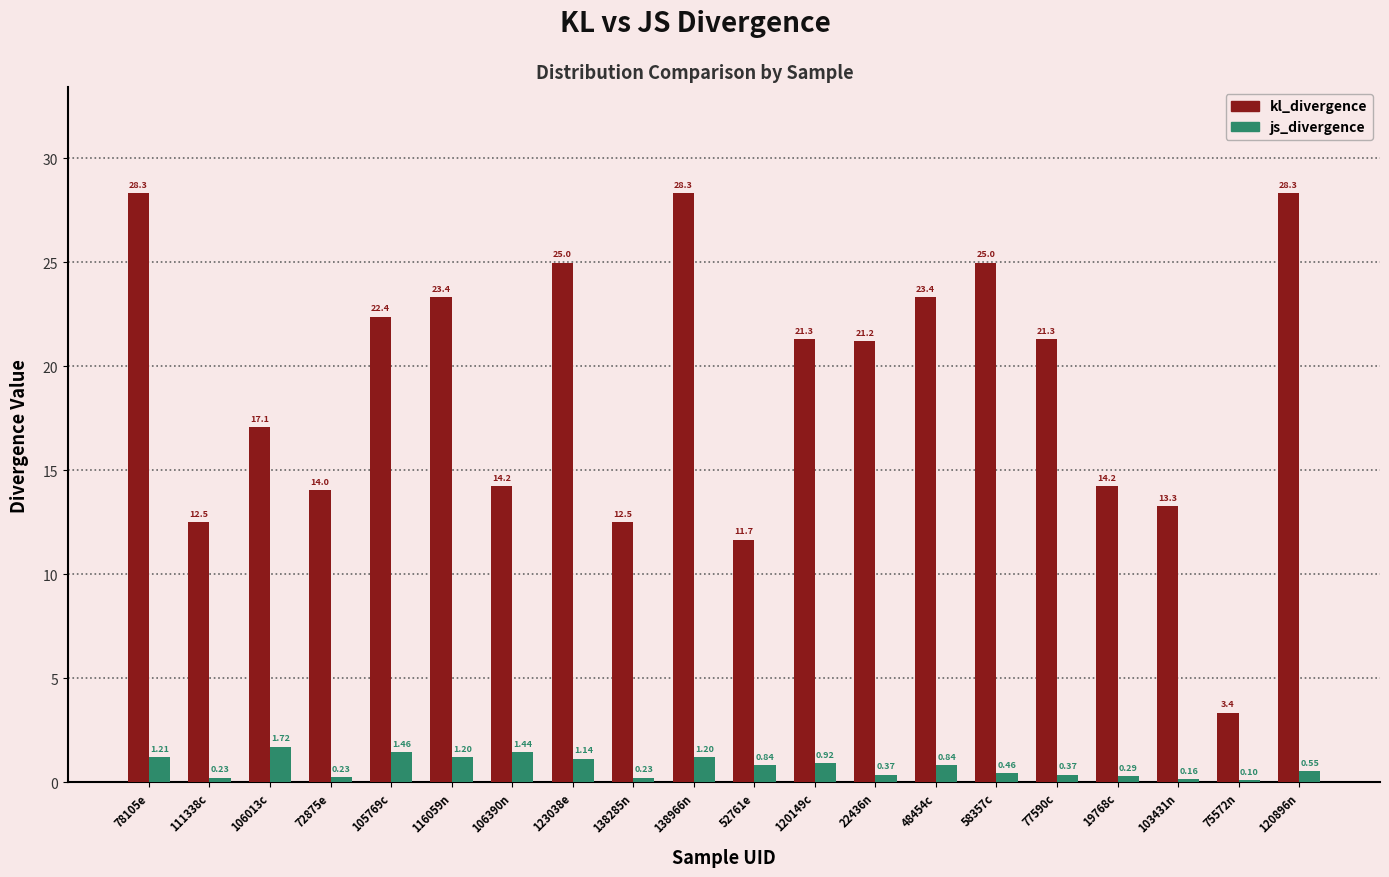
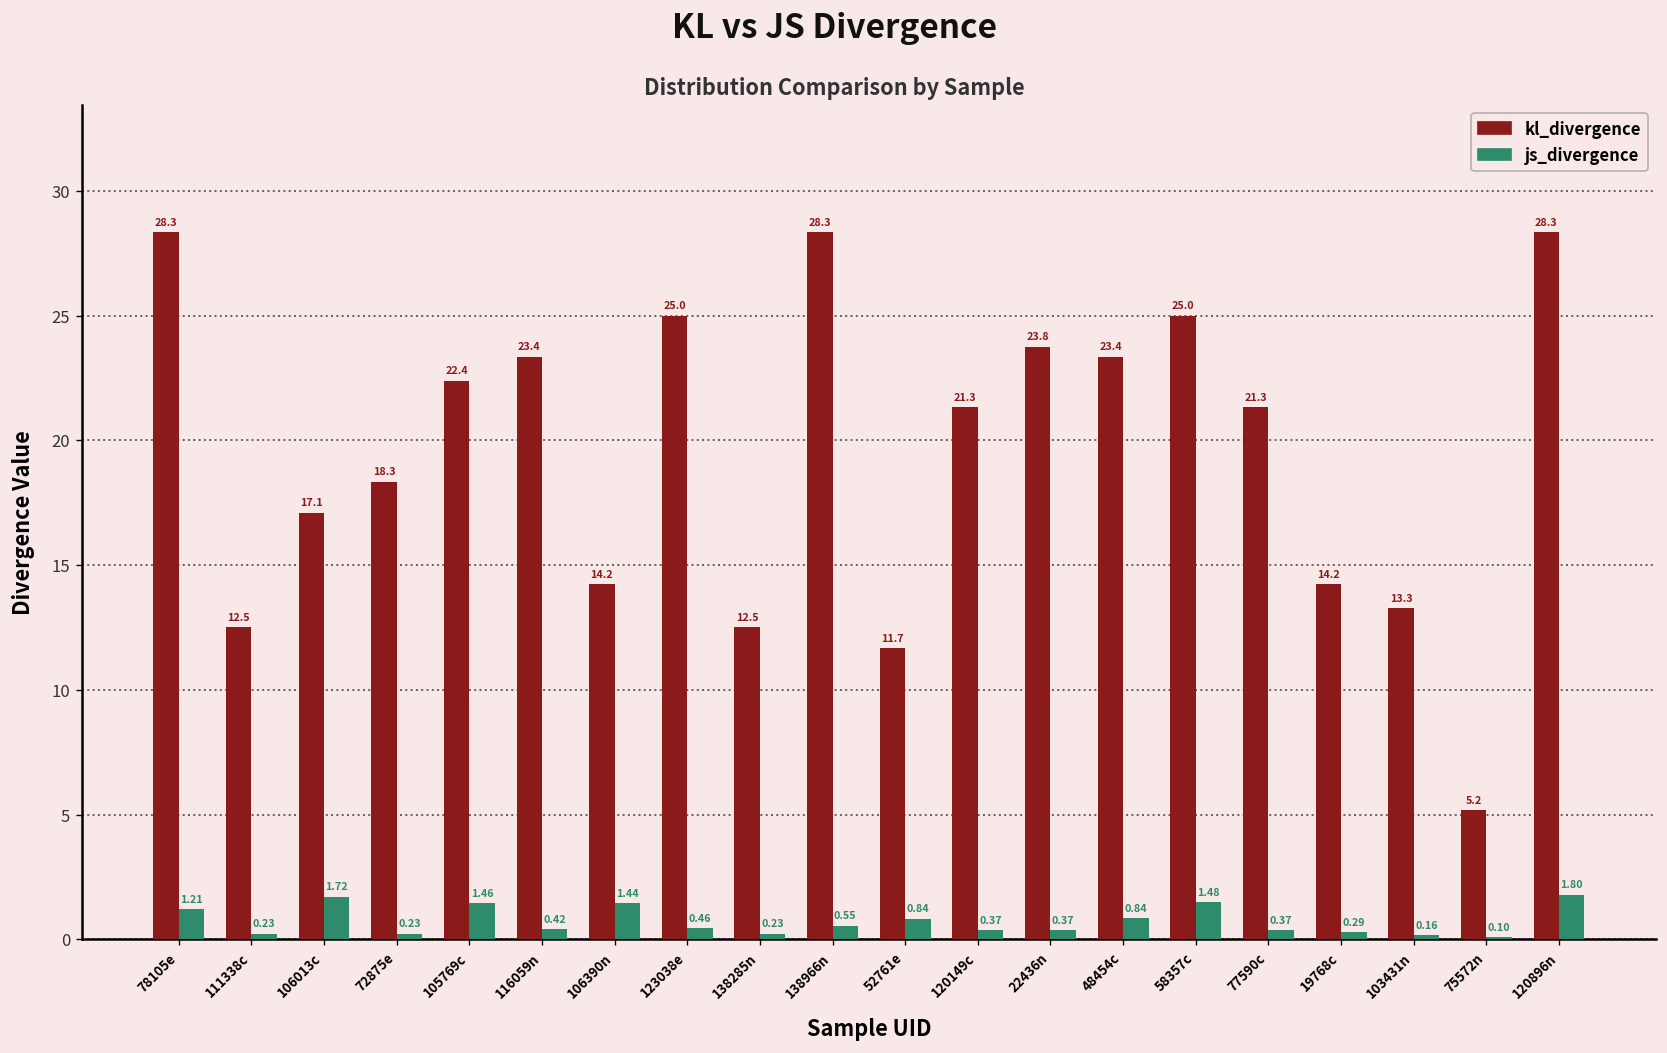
  {
    "kl_divergence": {
      "78105e": 28.3,
      "111338c": 12.5,
      "106013c": 17.1,
-     "72875e": 14.0,
+     "72875e": 18.3,
      "105769c": 22.4,
      "116059n": 23.4,
      "106390n": 14.2,
      "123038e": 25.0,
      "138285n": 12.5,
      "138966n": 28.3,
      "52761e": 11.7,
      "120149c": 21.3,
-     "22436n": 21.2,
+     "22436n": 23.8,
      "48454c": 23.4,
      "58357c": 25.0,
      "77590c": 21.3,
      "19768c": 14.2,
      "103431n": 13.3,
-     "75572n": 3.4,
+     "75572n": 5.2,
      "120896n": 28.3
    },
    "js_divergence": {
      "78105e": 1.21,
      "111338c": 0.23,
      "106013c": 1.72,
      "72875e": 0.23,
      "105769c": 1.46,
-     "116059n": 1.20,
+     "116059n": 0.42,
      "106390n": 1.44,
-     "123038e": 1.14,
+     "123038e": 0.46,
      "138285n": 0.23,
-     "138966n": 1.20,
+     "138966n": 0.55,
      "52761e": 0.84,
-     "120149c": 0.92,
+     "120149c": 0.37,
      "22436n": 0.37,
      "48454c": 0.84,
-     "58357c": 0.46,
+     "58357c": 1.48,
      "77590c": 0.37,
      "19768c": 0.29,
      "103431n": 0.16,
      "75572n": 0.10,
-     "120896n": 0.55
+     "120896n": 1.80
    }
  }
